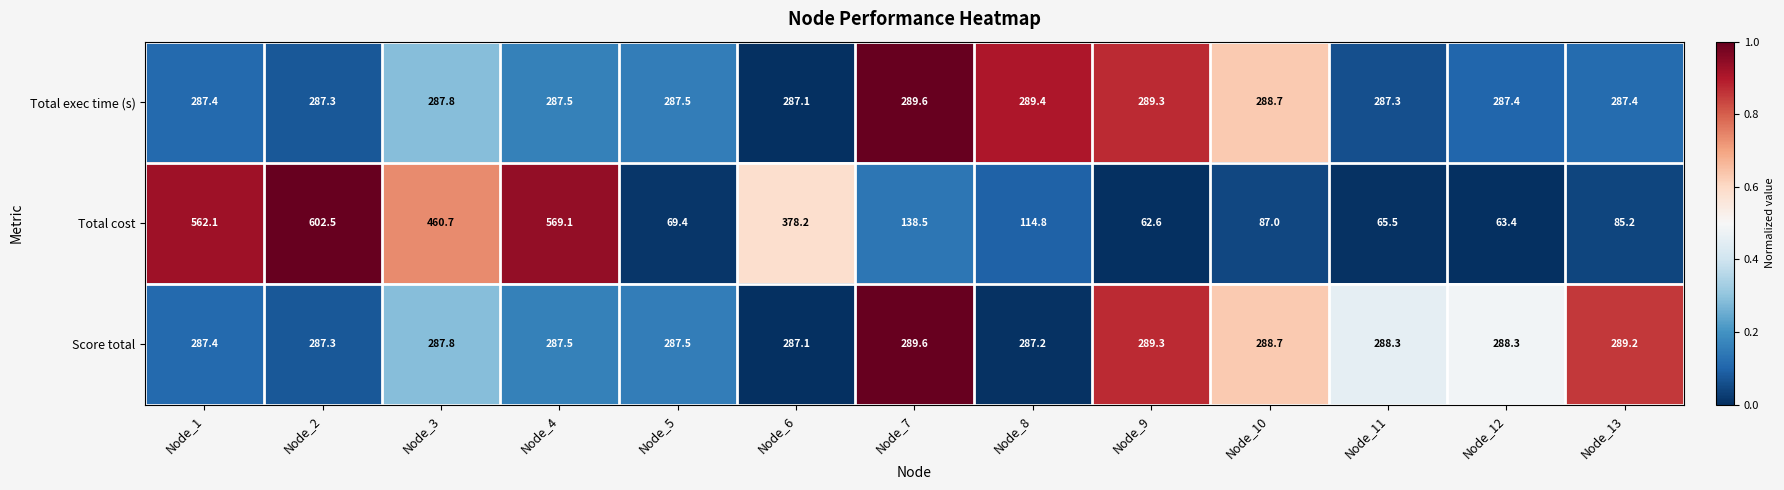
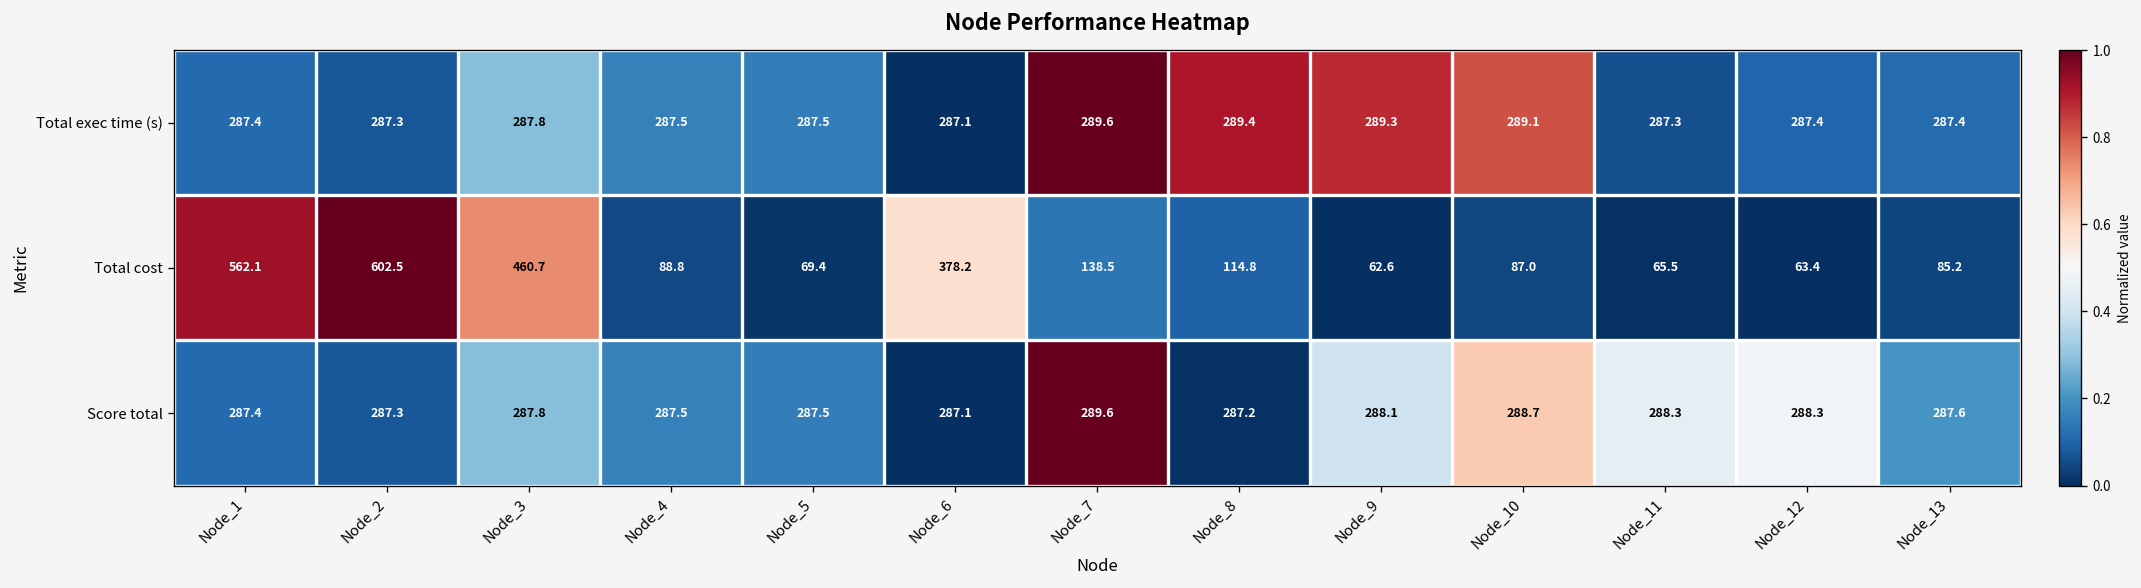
  {
    "Total exec time (s)": {
      "Node_1": 287.4,
      "Node_2": 287.3,
      "Node_3": 287.8,
      "Node_4": 287.5,
      "Node_5": 287.5,
      "Node_6": 287.1,
      "Node_7": 289.6,
      "Node_8": 289.4,
      "Node_9": 289.3,
-     "Node_10": 288.7,
+     "Node_10": 289.1,
      "Node_11": 287.3,
      "Node_12": 287.4,
      "Node_13": 287.4
    },
    "Total cost": {
      "Node_1": 562.1,
      "Node_2": 602.5,
      "Node_3": 460.7,
-     "Node_4": 569.1,
+     "Node_4": 88.8,
      "Node_5": 69.4,
      "Node_6": 378.2,
      "Node_7": 138.5,
      "Node_8": 114.8,
      "Node_9": 62.6,
      "Node_10": 87.0,
      "Node_11": 65.5,
      "Node_12": 63.4,
      "Node_13": 85.2
    },
    "Score total": {
      "Node_1": 287.4,
      "Node_2": 287.3,
      "Node_3": 287.8,
      "Node_4": 287.5,
      "Node_5": 287.5,
      "Node_6": 287.1,
      "Node_7": 289.6,
      "Node_8": 287.2,
-     "Node_9": 289.3,
+     "Node_9": 288.1,
      "Node_10": 288.7,
      "Node_11": 288.3,
      "Node_12": 288.3,
-     "Node_13": 289.2
+     "Node_13": 287.6
    }
  }
